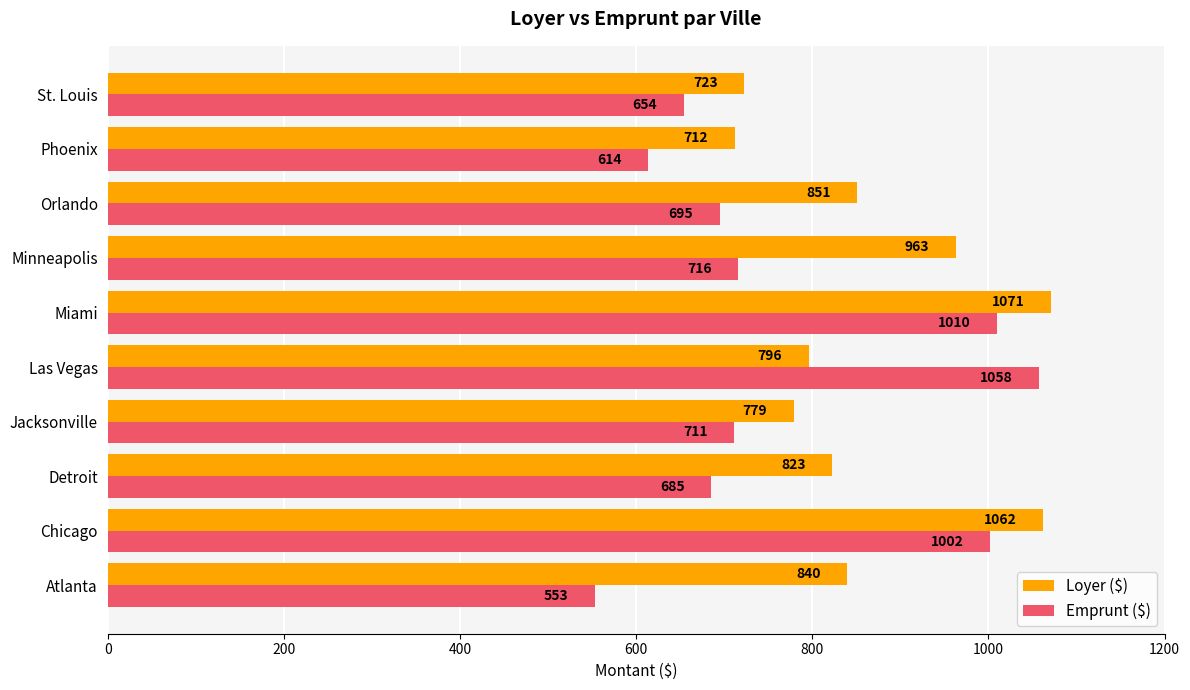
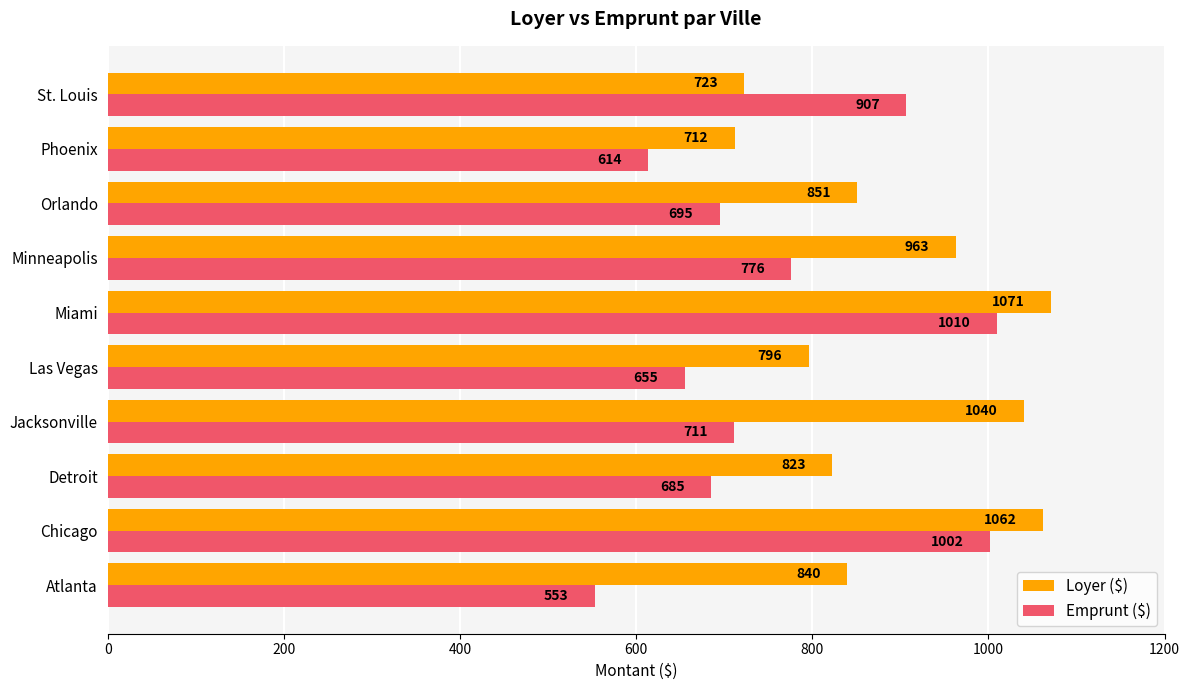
  {
    "Loyer ($)": {
      "St. Louis": 723,
      "Phoenix": 712,
      "Orlando": 851,
      "Minneapolis": 963,
      "Miami": 1071,
      "Las Vegas": 796,
-     "Jacksonville": 779,
+     "Jacksonville": 1040,
      "Detroit": 823,
      "Chicago": 1062,
      "Atlanta": 840
    },
    "Emprunt ($)": {
-     "St. Louis": 654,
+     "St. Louis": 907,
      "Phoenix": 614,
      "Orlando": 695,
-     "Minneapolis": 716,
+     "Minneapolis": 776,
      "Miami": 1010,
-     "Las Vegas": 1058,
+     "Las Vegas": 655,
      "Jacksonville": 711,
      "Detroit": 685,
      "Chicago": 1002,
      "Atlanta": 553
    }
  }
